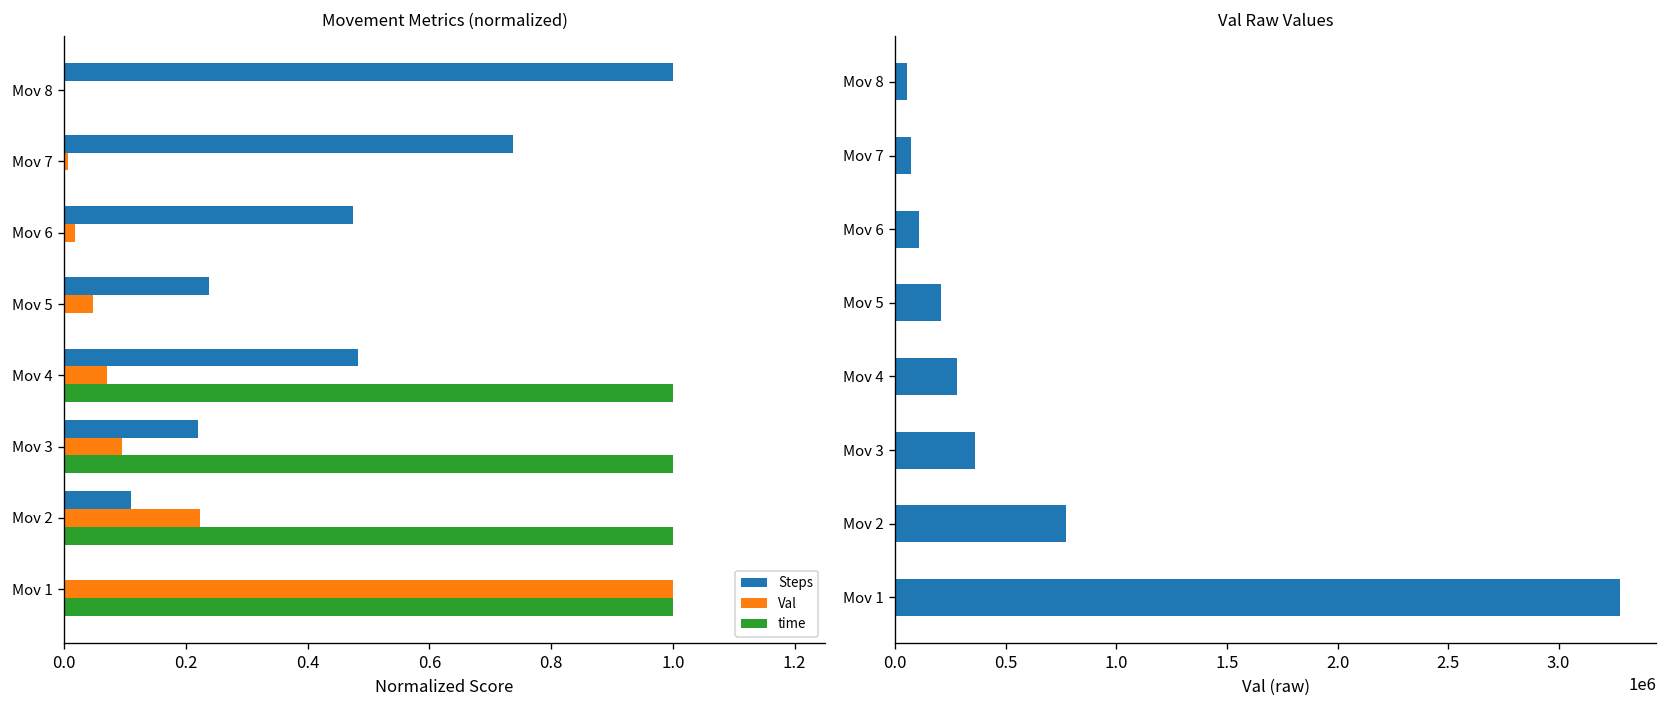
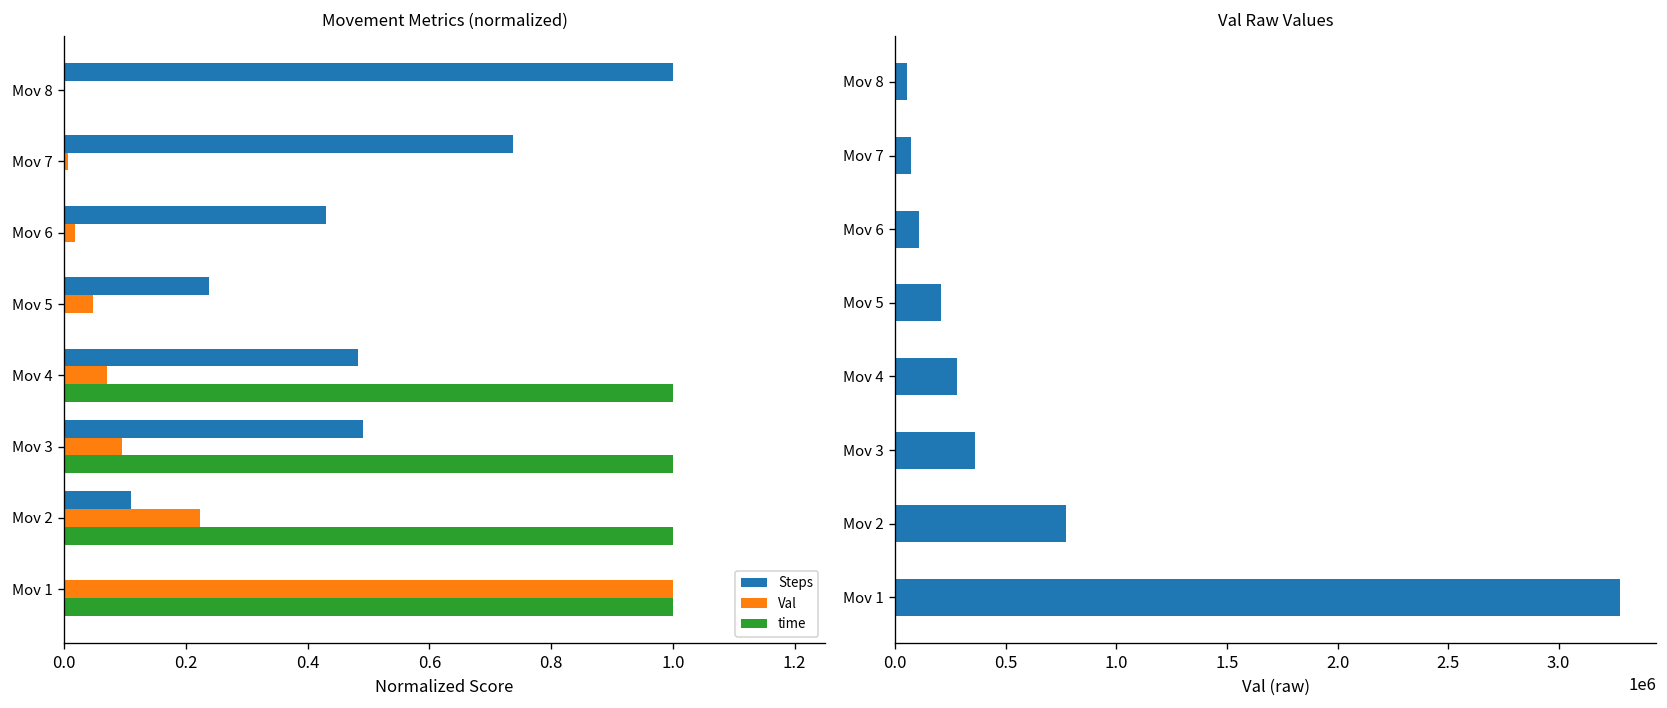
  {
    "Movement Metrics (normalized)": {
      "Steps": {
        "Mov 8": 1.00,
        "Mov 7": 0.74,
-       "Mov 6": 0.47,
+       "Mov 6": 0.43,
        "Mov 5": 0.24,
        "Mov 4": 0.48,
-       "Mov 3": 0.22,
+       "Mov 3": 0.49,
        "Mov 2": 0.11,
        "Mov 1": 0.00
      },
      "Val": {
        "Mov 8": 0.00,
        "Mov 7": 0.01,
        "Mov 6": 0.02,
        "Mov 5": 0.05,
        "Mov 4": 0.07,
        "Mov 3": 0.10,
        "Mov 2": 0.22,
        "Mov 1": 1.00
      },
      "time": {
        "Mov 8": 0.00,
        "Mov 7": 0.00,
        "Mov 6": 0.00,
        "Mov 5": 0.00,
        "Mov 4": 1.00,
        "Mov 3": 1.00,
        "Mov 2": 1.00,
        "Mov 1": 1.00
      }
    },
    "Val Raw Values": {
      "Mov 8": 50000,
      "Mov 7": 70000,
      "Mov 6": 110000,
      "Mov 5": 200000,
      "Mov 4": 280000,
      "Mov 3": 360000,
      "Mov 2": 770000,
      "Mov 1": 3280000
    }
  }
